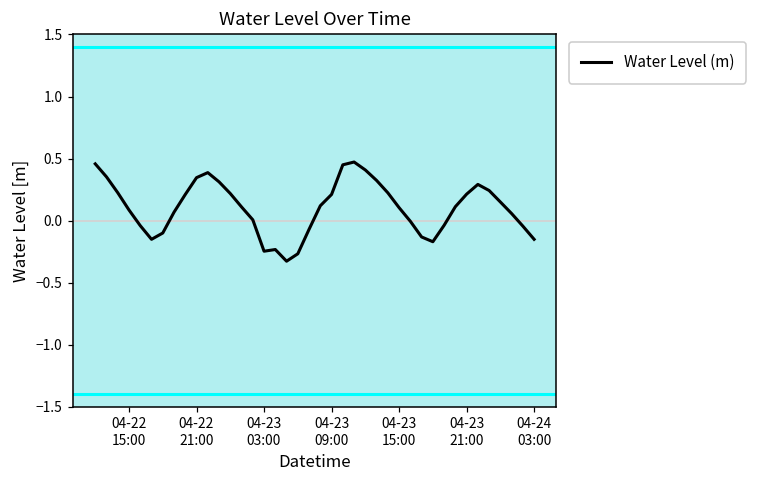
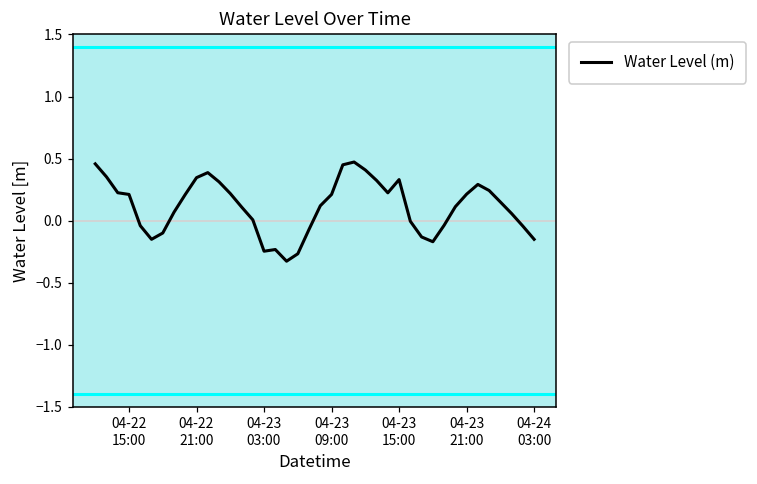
  {
-   "04-22 15:00": 0.09,
+   "04-22 15:00": 0.21,
    "04-22 21:00": 0.35,
    "04-23 03:00": -0.25,
    "04-23 09:00": 0.21,
-   "04-23 15:00": 0.10,
+   "04-23 15:00": 0.33,
    "04-23 21:00": 0.21,
    "04-24 03:00": -0.15
  }
